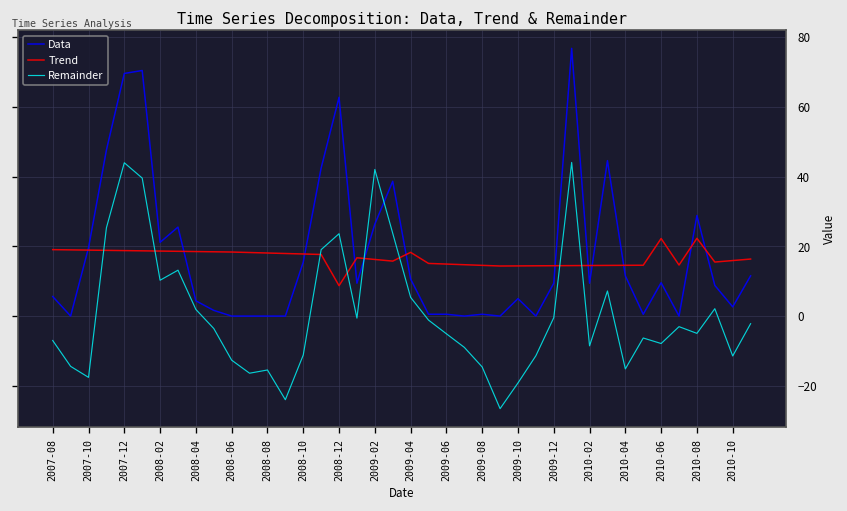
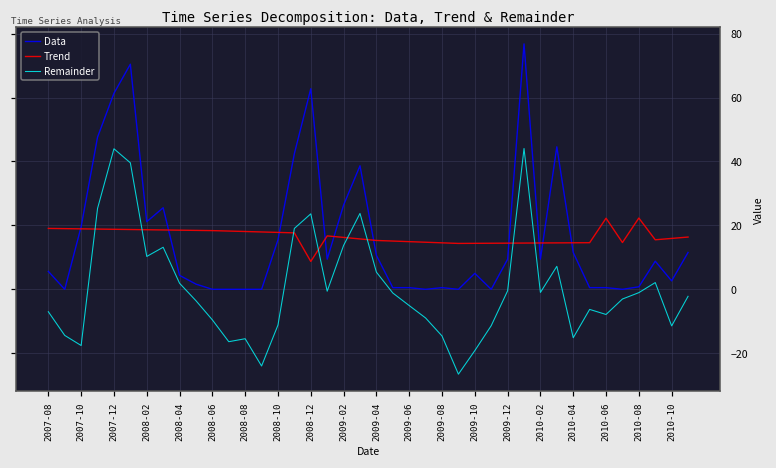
  {
    "Data": {
      "2007-08": 6,
-     "2007-12": 70,
+     "2007-12": 61,
      "2008-02": 21,
      "2008-04": 4,
      "2008-06": 0,
      "2008-08": 0,
      "2008-10": 15,
      "2008-12": 63,
      "2009-02": 26,
      "2009-04": 11,
      "2009-06": 1,
      "2009-08": 1,
      "2009-10": 5,
      "2009-12": 9,
      "2010-02": 9,
      "2010-04": 12,
-     "2010-06": 10,
-     "2010-08": 29,
+     "2010-06": 1,
+     "2010-08": 1,
      "2010-10": 3
    },
    "Trend": {
      "2007-08": 19,
      "2007-12": 19,
      "2008-02": 19,
      "2008-04": 19,
      "2008-06": 18,
      "2008-08": 18,
      "2008-10": 18,
      "2008-12": 9,
      "2009-02": 16,
-     "2009-04": 18,
+     "2009-04": 15,
      "2009-06": 15,
      "2009-08": 15,
      "2009-10": 14,
      "2009-12": 14,
      "2010-02": 15,
      "2010-04": 15,
      "2010-06": 22,
      "2010-08": 22,
      "2010-10": 16
    },
    "Remainder": {
      "2007-08": -7,
      "2007-10": -18,
      "2007-12": 44,
      "2008-02": 10,
      "2008-04": 2,
-     "2008-06": -13,
+     "2008-06": -10,
      "2008-08": -15,
      "2008-10": -11,
      "2008-12": 24,
-     "2009-02": 42,
+     "2009-02": 14,
      "2009-04": 5,
      "2009-06": -5,
      "2009-08": -15,
      "2009-10": -19,
      "2009-12": 0,
-     "2010-02": -9,
+     "2010-02": -1,
      "2010-04": -15,
      "2010-06": -8,
-     "2010-08": -5,
+     "2010-08": -1,
      "2010-10": -11
    }
  }
